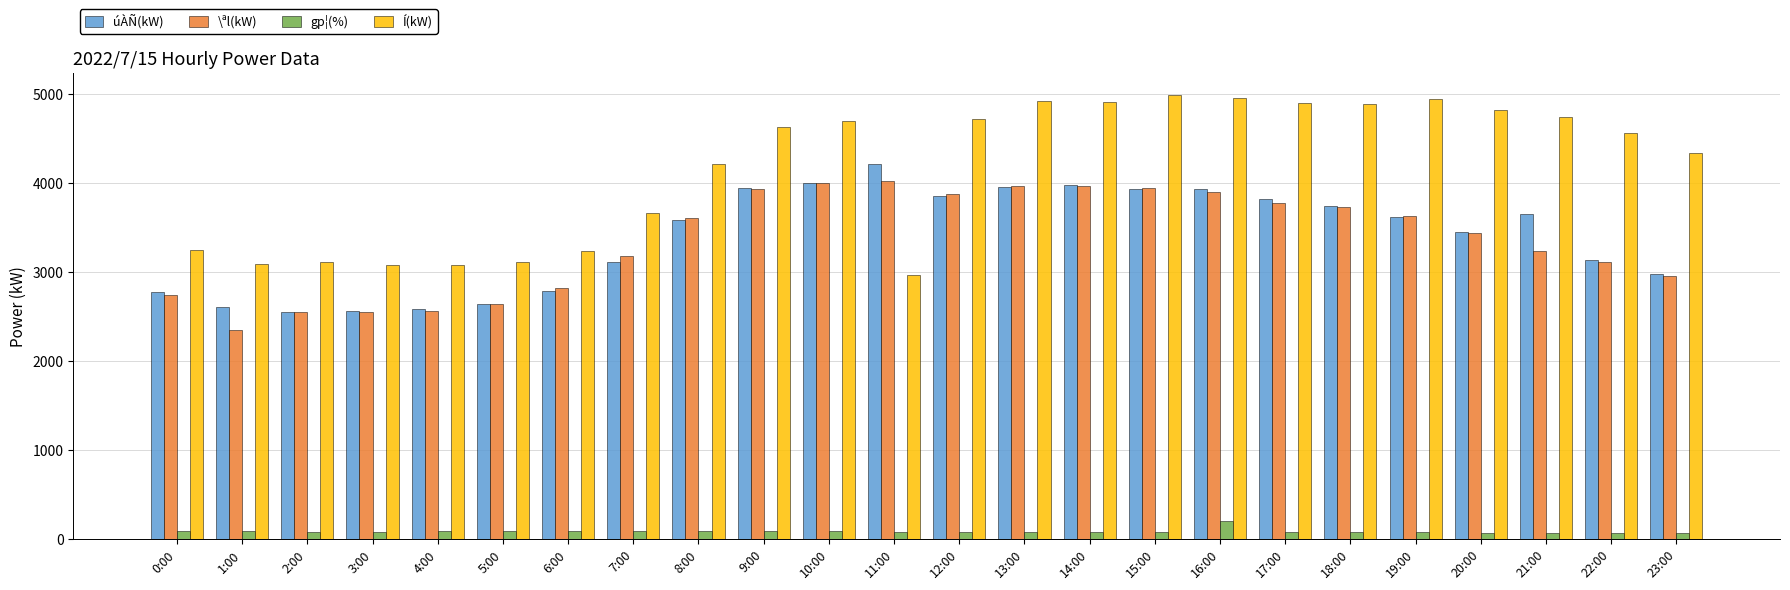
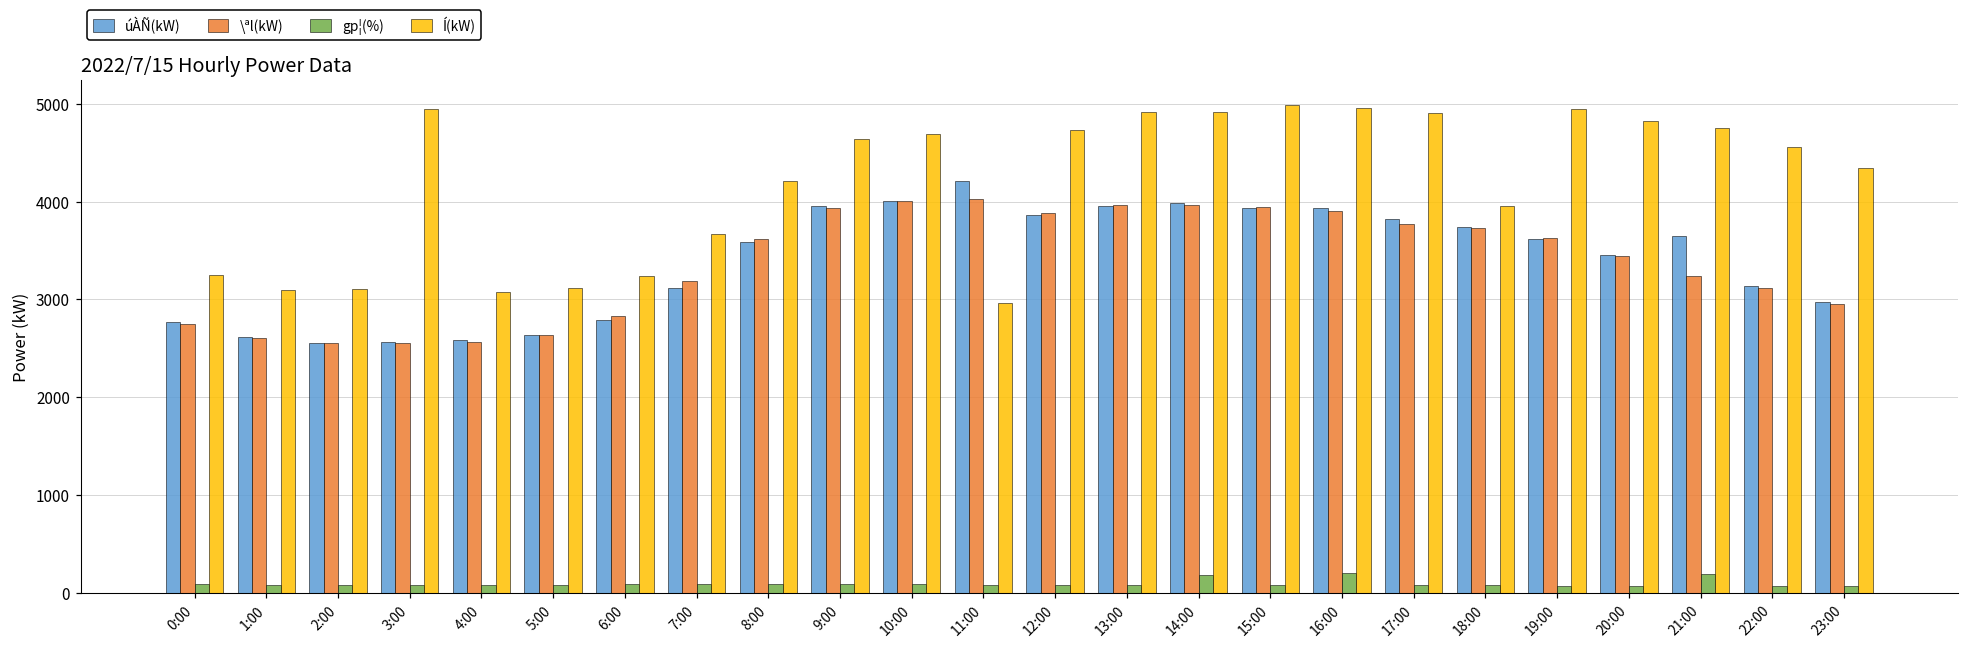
  {
    "úÀÑ(kW)": {
      "0:00": 2800,
      "1:00": 2600,
      "2:00": 2600,
      "3:00": 2600,
      "4:00": 2600,
      "5:00": 2600,
      "6:00": 2800,
      "7:00": 3100,
      "8:00": 3600,
      "9:00": 3900,
      "10:00": 4000,
      "11:00": 4200,
      "12:00": 3900,
      "13:00": 4000,
      "14:00": 4000,
      "15:00": 3900,
      "16:00": 3900,
      "17:00": 3800,
      "18:00": 3700,
      "19:00": 3600,
      "20:00": 3500,
      "21:00": 3600,
      "22:00": 3100,
      "23:00": 3000
    },
    "\\ªl(kW)": {
      "0:00": 2700,
-     "1:00": 2300,
+     "1:00": 2600,
      "2:00": 2600,
      "3:00": 2600,
      "4:00": 2600,
      "5:00": 2600,
      "6:00": 2800,
      "7:00": 3200,
      "8:00": 3600,
      "9:00": 3900,
      "10:00": 4000,
      "11:00": 4000,
      "12:00": 3900,
      "13:00": 4000,
      "14:00": 4000,
      "15:00": 3900,
      "16:00": 3900,
      "17:00": 3800,
      "18:00": 3700,
      "19:00": 3600,
      "20:00": 3400,
      "21:00": 3200,
      "22:00": 3100,
      "23:00": 3000
    },
    "gp¦(%)": {
      "0:00": 100,
      "1:00": 100,
      "2:00": 100,
      "3:00": 100,
      "4:00": 100,
      "5:00": 100,
      "6:00": 100,
      "7:00": 100,
      "8:00": 100,
      "9:00": 100,
      "10:00": 100,
      "11:00": 100,
      "12:00": 100,
      "13:00": 100,
-     "14:00": 100,
+     "14:00": 200,
      "15:00": 100,
      "16:00": 200,
      "17:00": 100,
      "18:00": 100,
      "19:00": 100,
      "20:00": 100,
-     "21:00": 100,
+     "21:00": 200,
      "22:00": 100,
      "23:00": 100
    },
    "Í(kW)": {
      "0:00": 3200,
      "1:00": 3100,
      "2:00": 3100,
-     "3:00": 3100,
+     "3:00": 4900,
      "4:00": 3100,
      "5:00": 3100,
      "6:00": 3200,
      "7:00": 3700,
      "8:00": 4200,
      "9:00": 4600,
      "10:00": 4700,
      "11:00": 3000,
      "12:00": 4700,
      "13:00": 4900,
      "14:00": 4900,
      "15:00": 5000,
      "16:00": 5000,
      "17:00": 4900,
-     "18:00": 4900,
+     "18:00": 4000,
      "19:00": 4900,
      "20:00": 4800,
      "21:00": 4700,
      "22:00": 4600,
      "23:00": 4300
    }
  }
